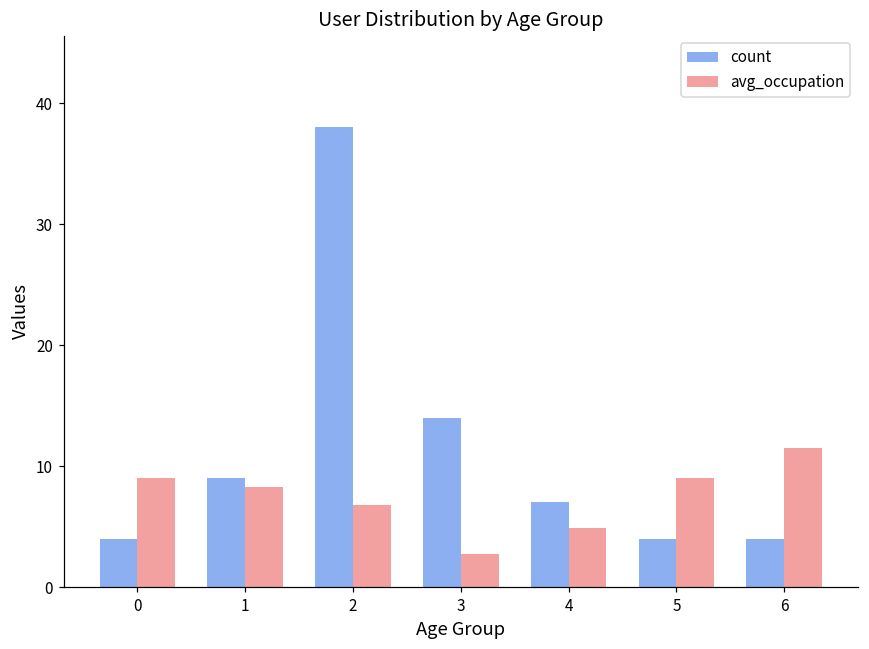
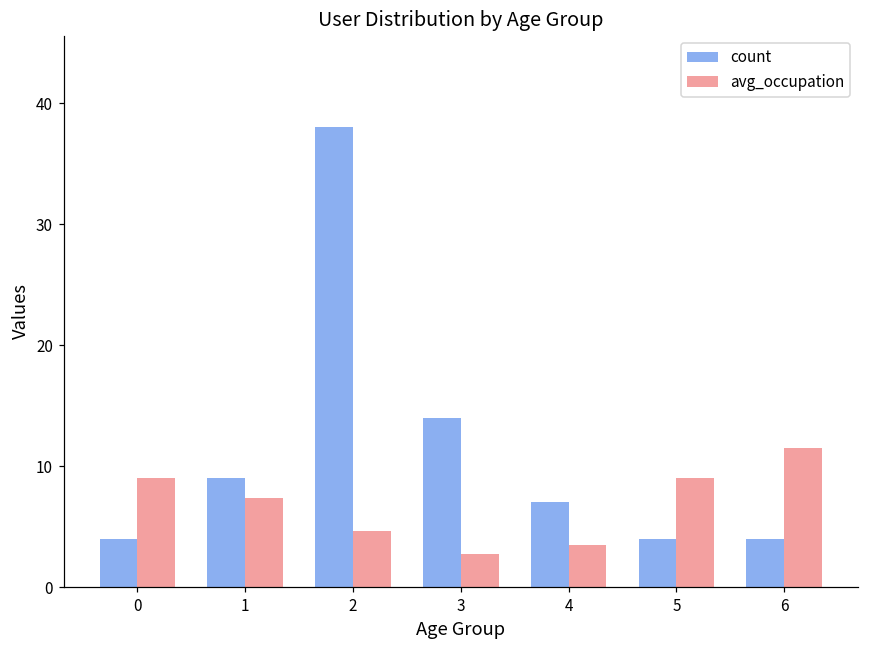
  {
    "count": {
      "0": 4.0,
      "1": 9.0,
      "2": 38.0,
      "3": 14.0,
      "4": 7.0,
      "5": 4.0,
      "6": 4.0
    },
    "avg_occupation": {
      "0": 9.0,
-     "1": 8.3,
-     "2": 6.8,
+     "1": 7.4,
+     "2": 4.6,
      "3": 2.7,
-     "4": 4.9,
+     "4": 3.5,
      "5": 9.0,
      "6": 11.5
    }
  }
